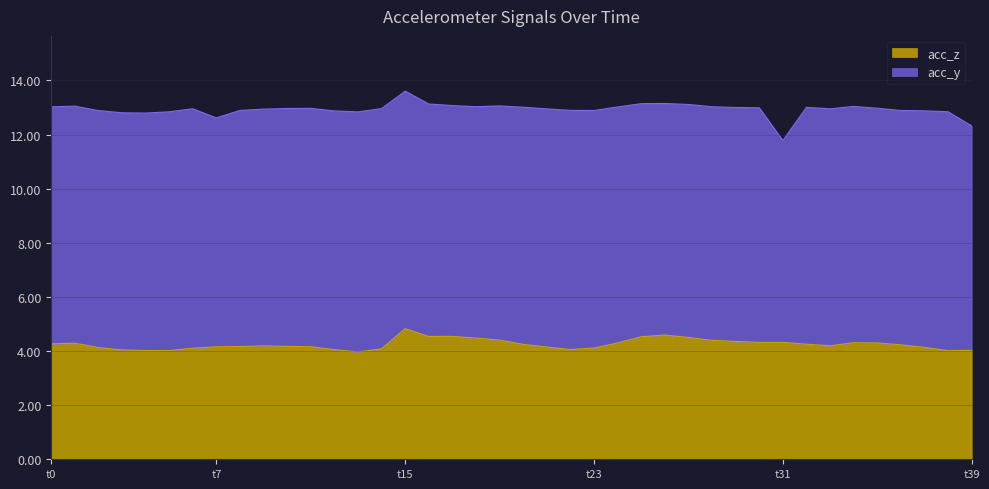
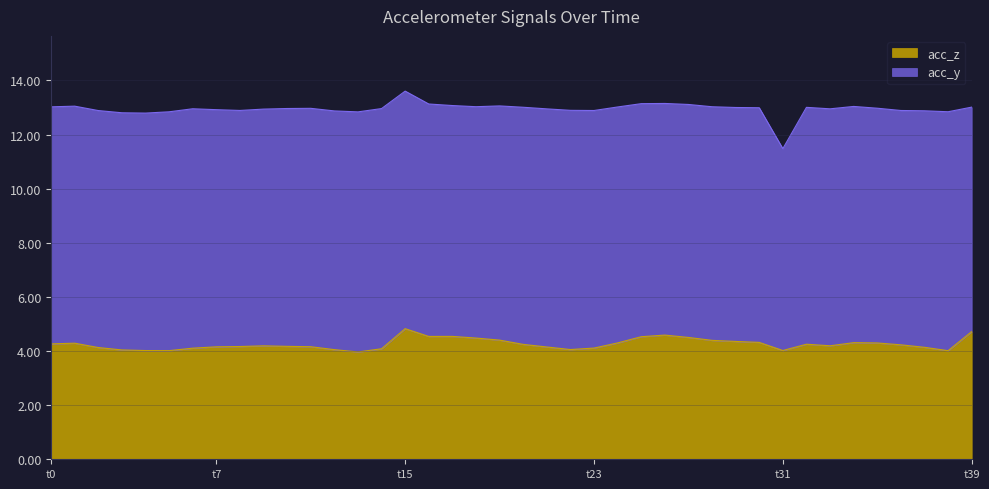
  {
    "acc_z": {
      "t0": 4.3,
      "t7": 4.2,
      "t15": 4.8,
      "t23": 4.1,
-     "t31": 4.3,
-     "t39": 4.0
+     "t31": 4.0,
+     "t39": 4.7
    },
    "acc_y": {
      "t0": 8.8,
-     "t7": 8.5,
+     "t7": 8.8,
      "t15": 8.8,
      "t23": 8.8,
      "t31": 7.5,
      "t39": 8.3
    }
  }
